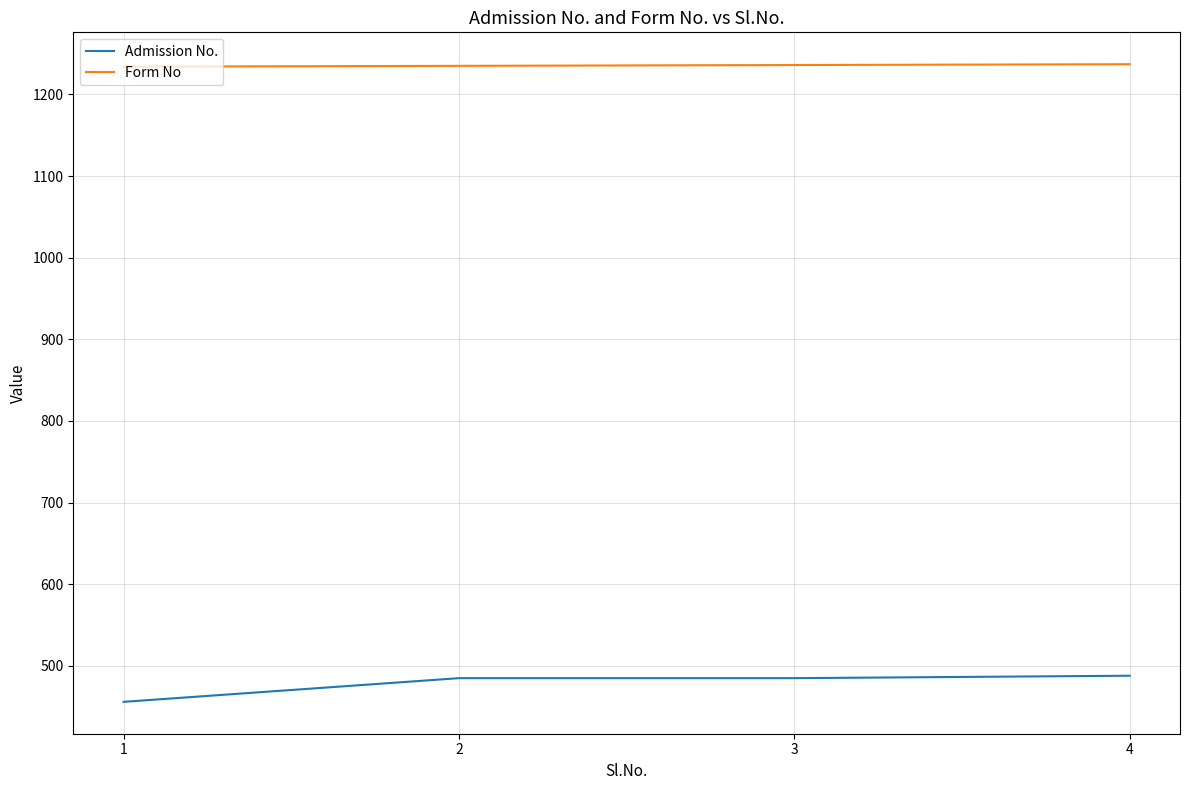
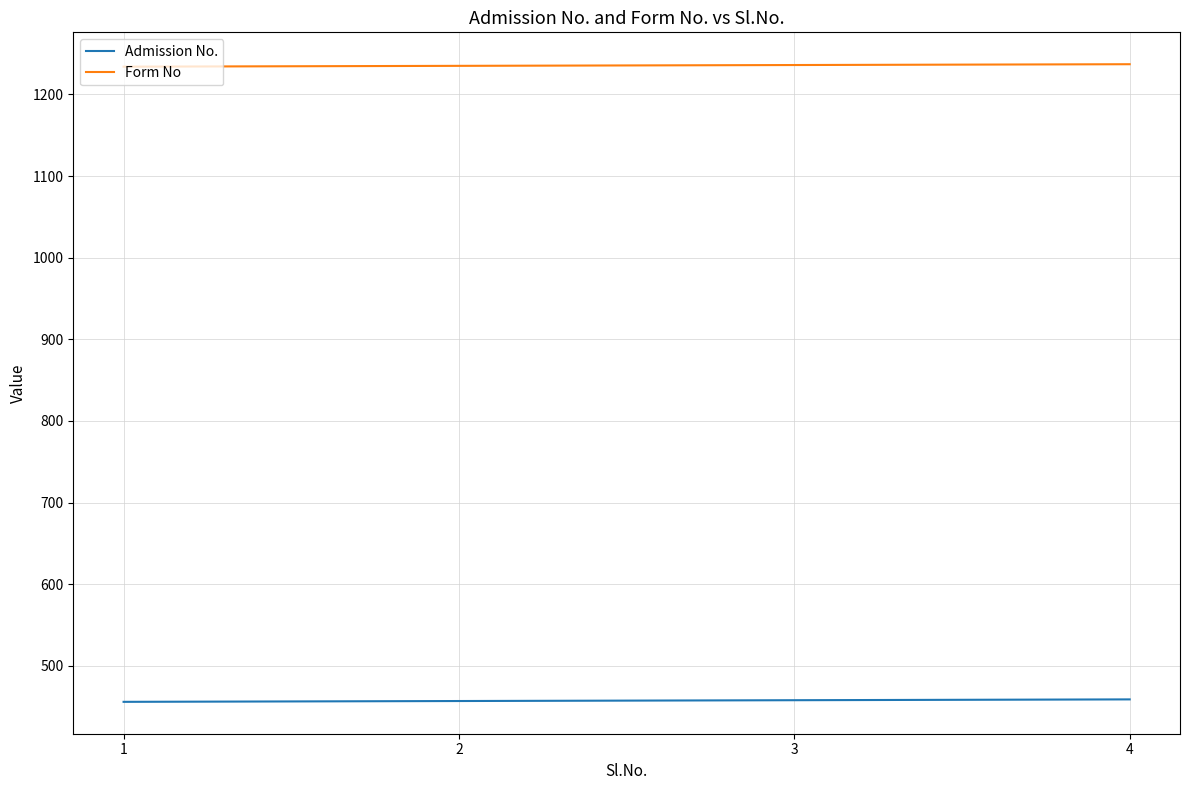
  {
    "Admission No.": {
      "1": 460,
-     "2": 490,
-     "3": 490,
-     "4": 490
+     "2": 460,
+     "3": 460,
+     "4": 460
    },
    "Form No": {
      "2": 1240,
      "3": 1240,
      "4": 1240
    }
  }
